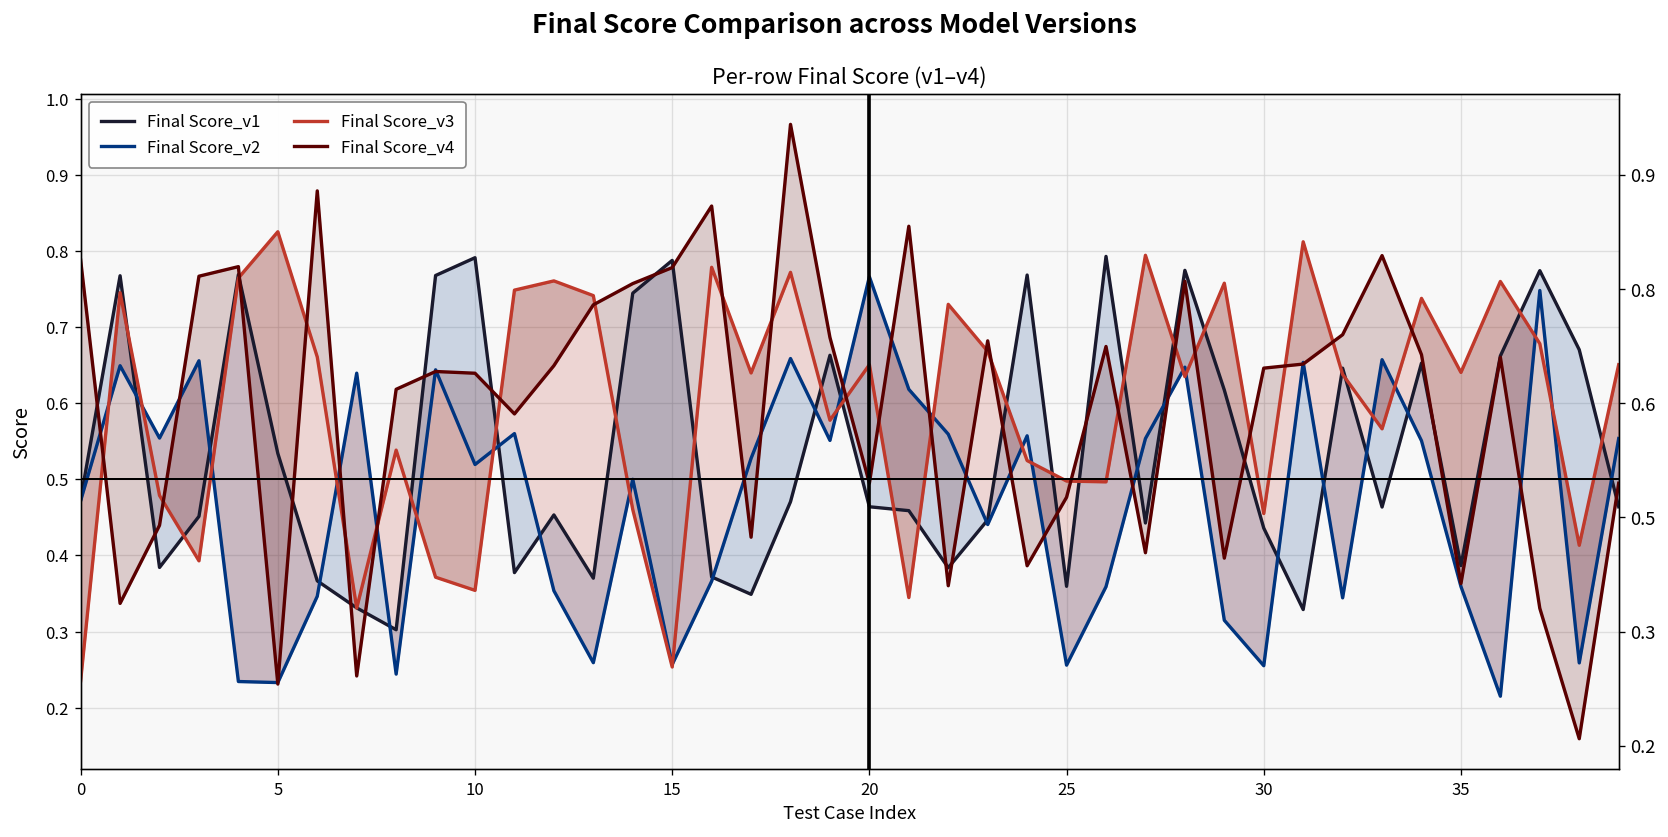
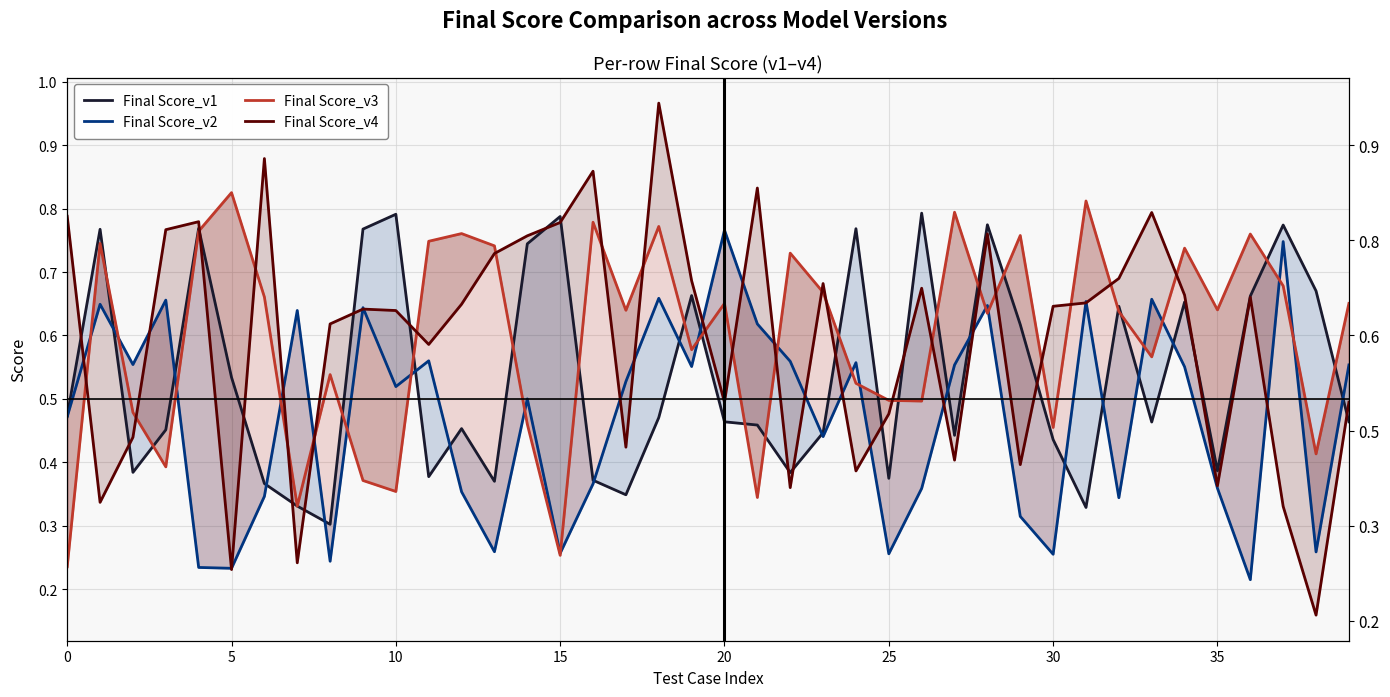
  {
    "Final Score_v1": {
      "20": 0.46,
-     "25": 0.36
+     "25": 0.37
    }
  }
